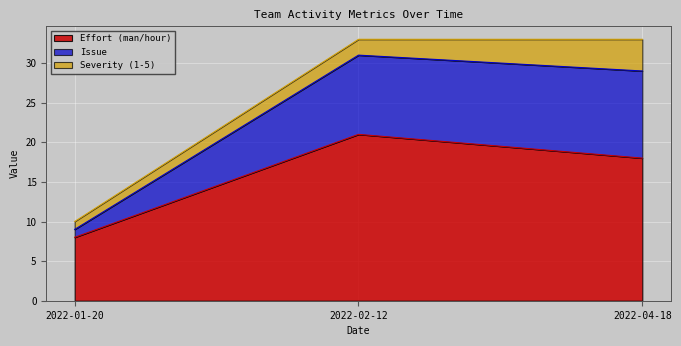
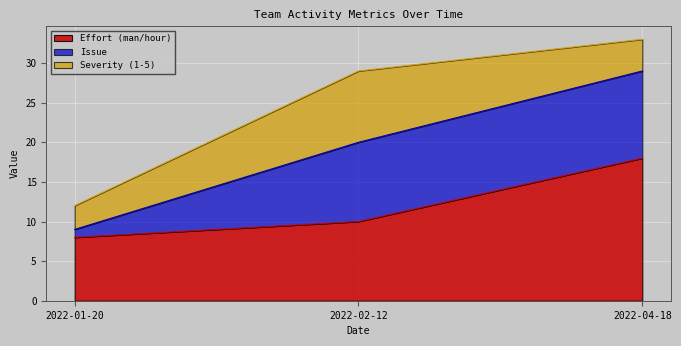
  {
    "Effort (man/hour)": {
      "2022-01-20": 8,
-     "2022-02-12": 21,
+     "2022-02-12": 10,
      "2022-04-18": 18
    },
    "Issue": {
      "2022-01-20": 1,
      "2022-02-12": 10,
      "2022-04-18": 11
    },
    "Severity (1-5)": {
-     "2022-01-20": 1,
-     "2022-02-12": 2,
+     "2022-01-20": 3,
+     "2022-02-12": 9,
      "2022-04-18": 4
    }
  }
